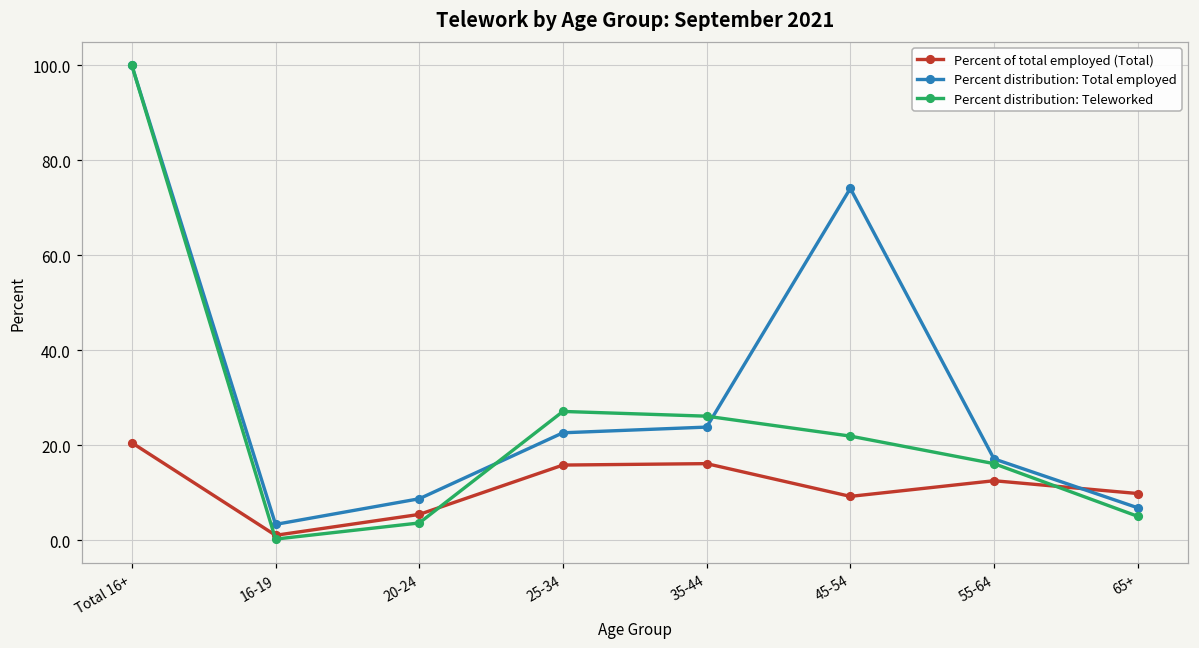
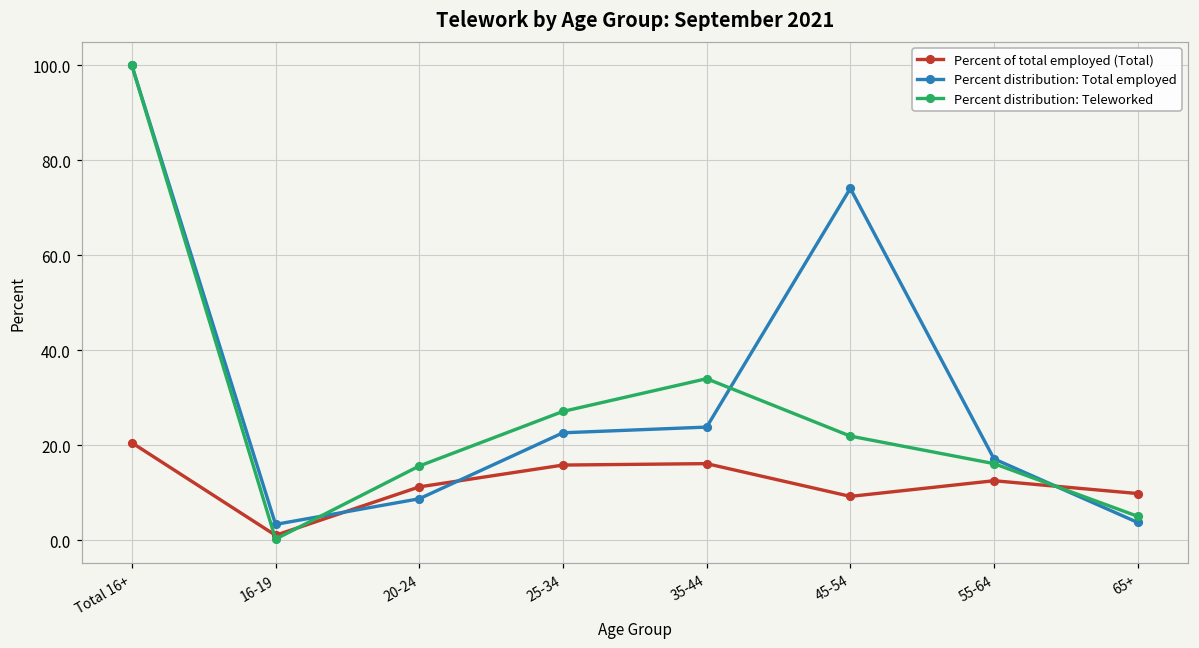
  {
    "Percent of total employed (Total)": {
      "Total 16+": 21,
      "16-19": 1,
-     "20-24": 5,
+     "20-24": 11,
      "25-34": 16,
      "35-44": 16,
      "45-54": 9,
      "55-64": 13,
      "65+": 10
    },
    "Percent distribution: Total employed": {
      "16-19": 3,
      "20-24": 9,
      "25-34": 23,
      "35-44": 24,
      "45-54": 74,
      "55-64": 17,
-     "65+": 7
+     "65+": 4
    },
    "Percent distribution: Teleworked": {
      "16-19": 0,
-     "20-24": 4,
+     "20-24": 16,
      "25-34": 27,
-     "35-44": 26,
+     "35-44": 34,
      "45-54": 22,
      "55-64": 16,
      "65+": 5
    }
  }
